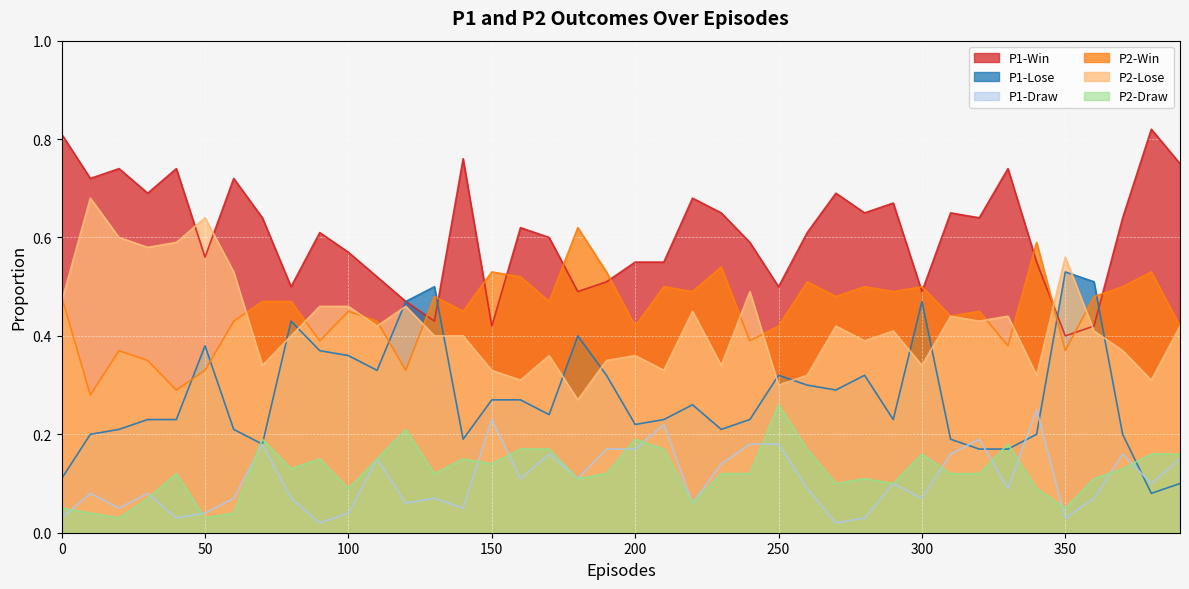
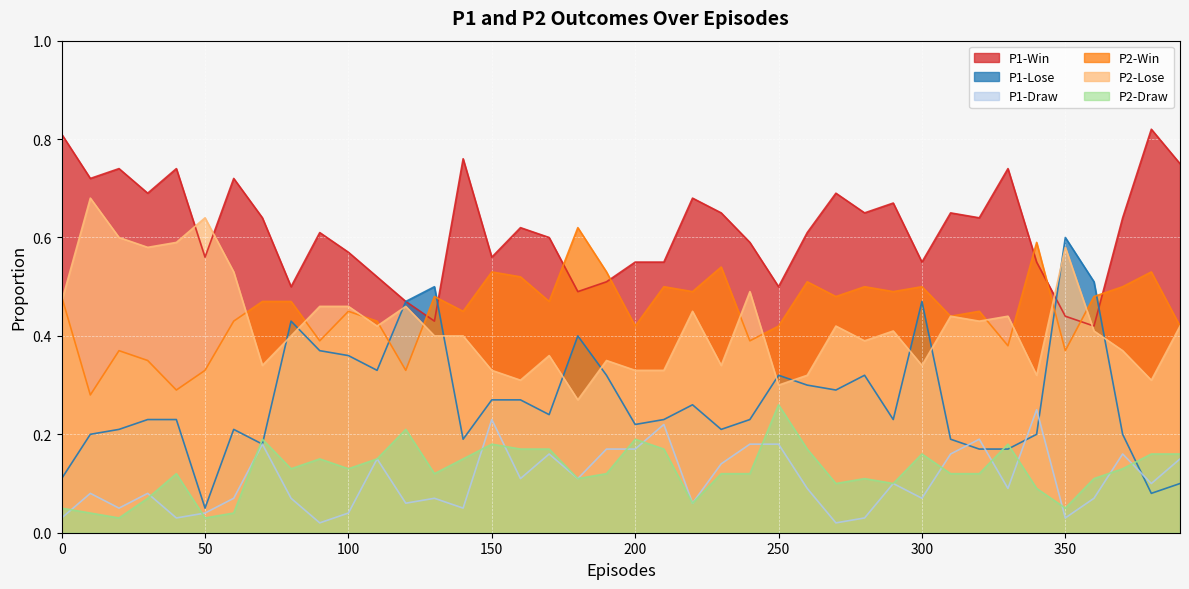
  {
    "P1-Win": {
      "0": 0.81,
      "50": 0.56,
      "100": 0.57,
-     "150": 0.42,
+     "150": 0.56,
      "200": 0.55,
      "250": 0.50,
-     "300": 0.49,
-     "350": 0.40
+     "300": 0.55,
+     "350": 0.44
    },
    "P1-Lose": {
      "0": 0.11,
-     "50": 0.38,
+     "50": 0.05,
      "100": 0.36,
      "150": 0.27,
      "200": 0.22,
      "250": 0.32,
      "300": 0.47,
-     "350": 0.53
+     "350": 0.60
    },
    "P1-Draw": {
      "0": 0.03,
      "50": 0.04,
      "100": 0.04,
      "150": 0.23,
      "200": 0.17,
      "250": 0.18,
      "300": 0.07,
      "350": 0.03
    },
    "P2-Win": {
      "0": 0.48,
      "50": 0.33,
      "100": 0.45,
      "150": 0.53,
      "200": 0.42,
      "250": 0.42,
      "300": 0.50,
      "350": 0.37
    },
    "P2-Lose": {
      "0": 0.47,
      "50": 0.64,
      "100": 0.46,
      "150": 0.33,
-     "200": 0.36,
+     "200": 0.33,
      "250": 0.30,
      "300": 0.34,
-     "350": 0.56
+     "350": 0.58
    },
    "P2-Draw": {
      "0": 0.05,
      "50": 0.03,
-     "100": 0.09,
-     "150": 0.14,
+     "100": 0.13,
+     "150": 0.18,
      "200": 0.19,
      "250": 0.26,
      "300": 0.16,
      "350": 0.05
    }
  }
